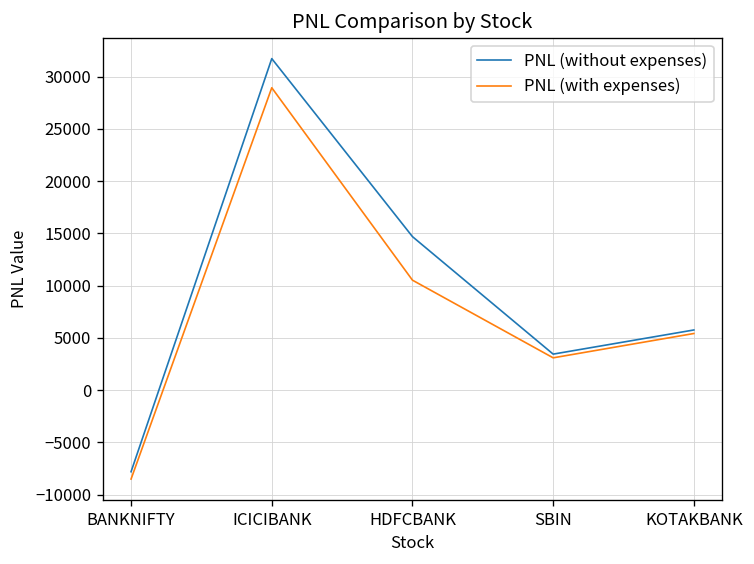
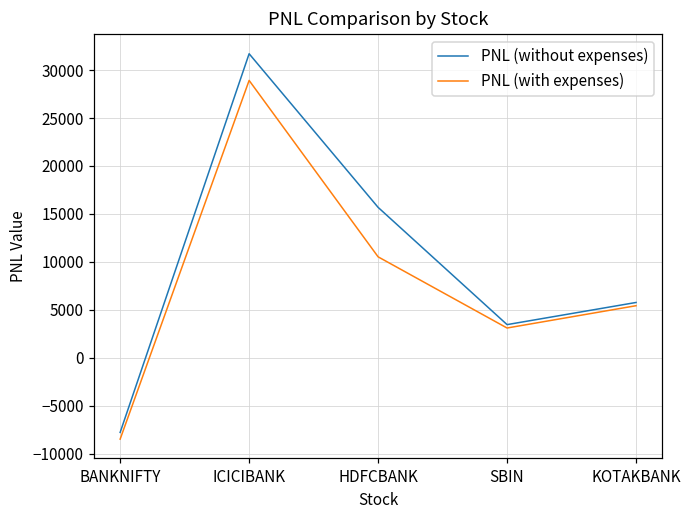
  {
    "PNL (without expenses)": {
      "BANKNIFTY": -8000,
      "ICICIBANK": 32000,
-     "HDFCBANK": 15000,
+     "HDFCBANK": 16000,
      "SBIN": 3000,
      "KOTAKBANK": 6000
    },
    "PNL (with expenses)": {
      "BANKNIFTY": -8000,
      "ICICIBANK": 29000,
      "HDFCBANK": 11000,
      "SBIN": 3000,
      "KOTAKBANK": 5000
    }
  }
